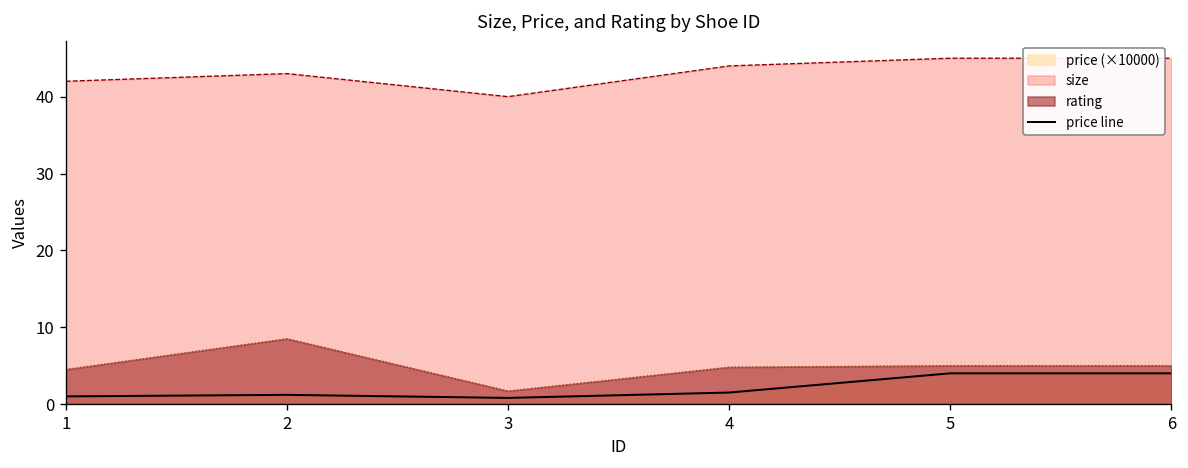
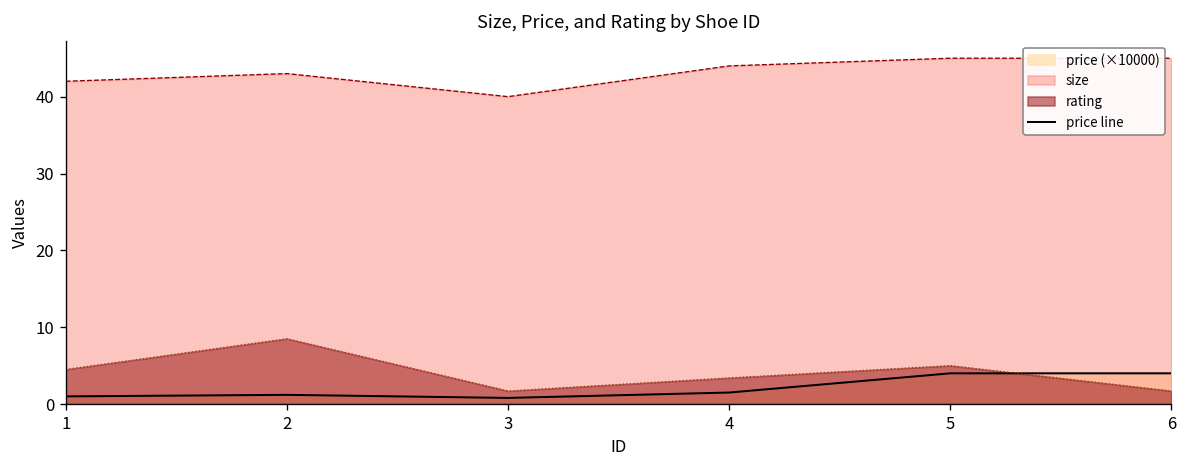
  {
    "rating": {
      "1": 5,
      "2": 9,
      "3": 2,
-     "4": 5,
+     "4": 3,
      "5": 5,
-     "6": 5
+     "6": 2
    }
  }
